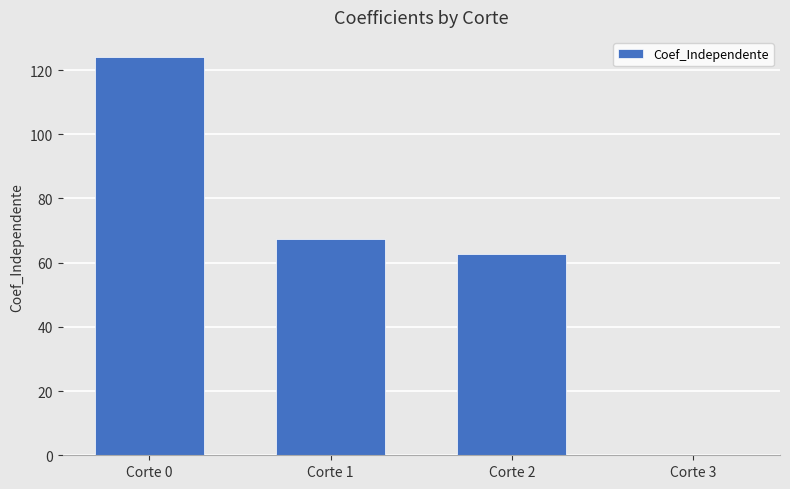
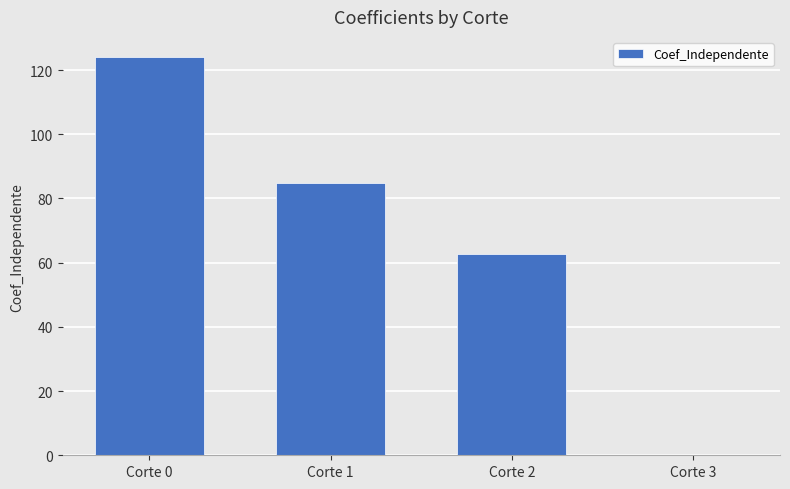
  {
    "Corte 0": 124,
-   "Corte 1": 67,
+   "Corte 1": 85,
    "Corte 2": 63
  }
